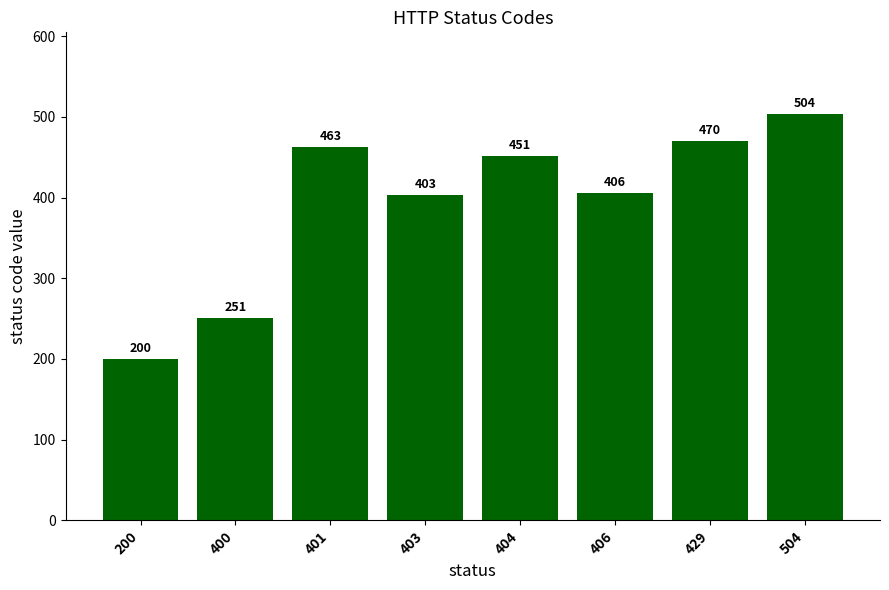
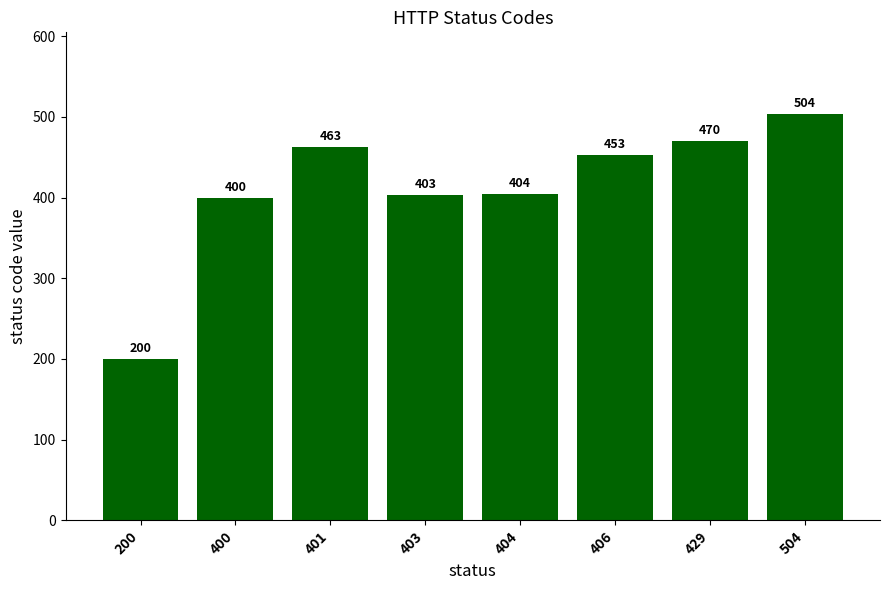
  {
    "200": 200,
-   "400": 251,
+   "400": 400,
    "401": 463,
    "403": 403,
-   "404": 451,
-   "406": 406,
+   "404": 404,
+   "406": 453,
    "429": 470,
    "504": 504
  }
